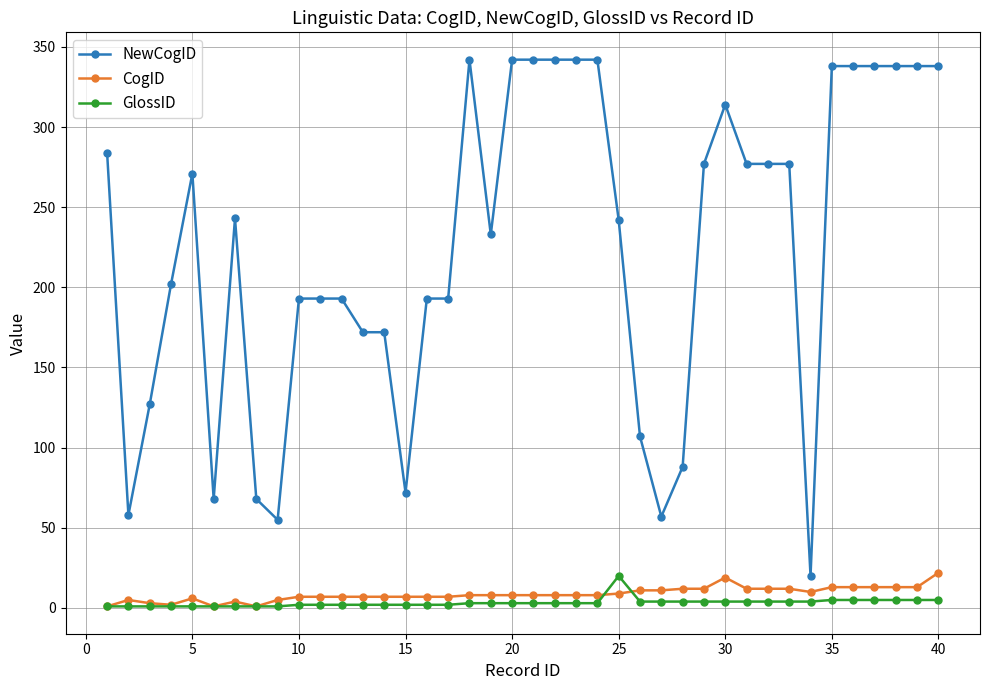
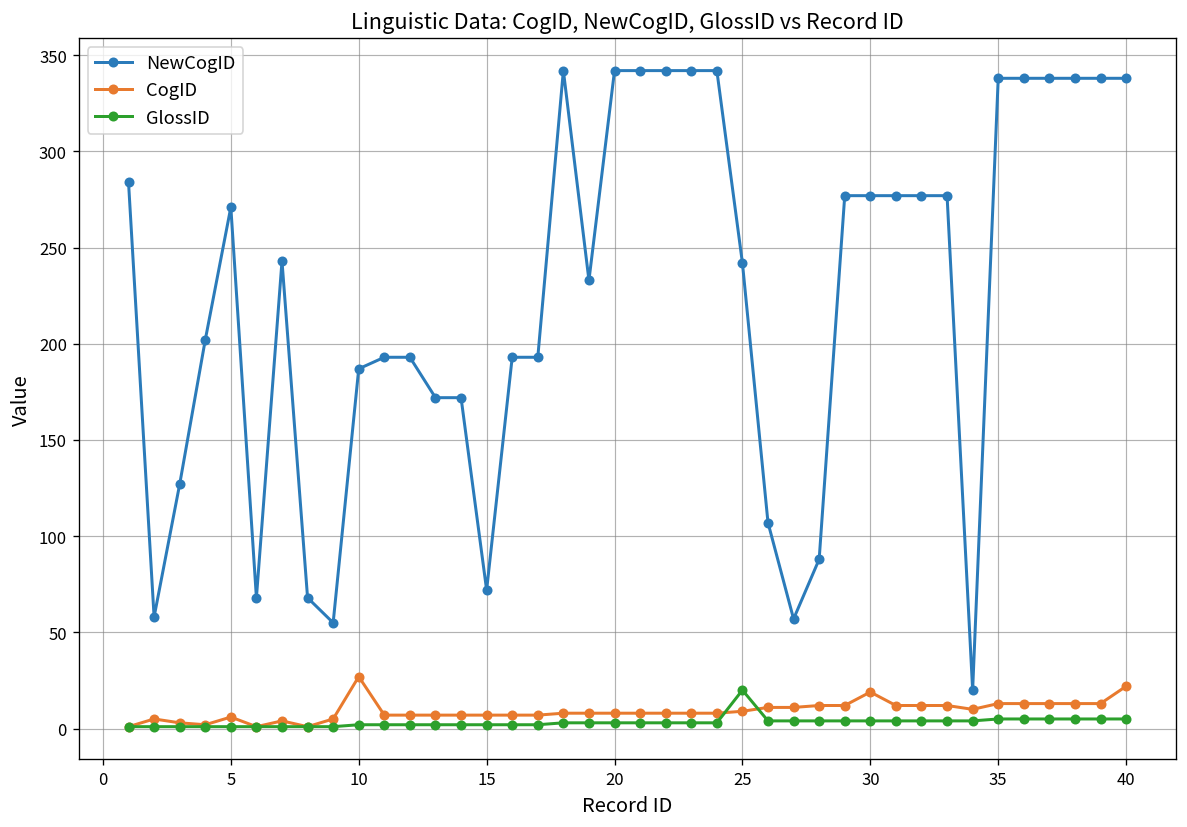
  {
    "NewCogID": {
      "5": 271,
-     "10": 193,
+     "10": 187,
      "15": 72,
      "20": 342,
      "25": 242,
-     "30": 314,
+     "30": 277,
      "35": 338,
      "40": 338
    },
    "CogID": {
      "5": 6,
-     "10": 7,
+     "10": 27,
      "15": 7,
      "20": 8,
      "25": 9,
      "30": 19,
      "35": 13,
      "40": 22
    },
    "GlossID": {
      "5": 1,
      "10": 2,
      "15": 2,
      "20": 3,
      "25": 20,
      "30": 4,
      "35": 5,
      "40": 5
    }
  }
